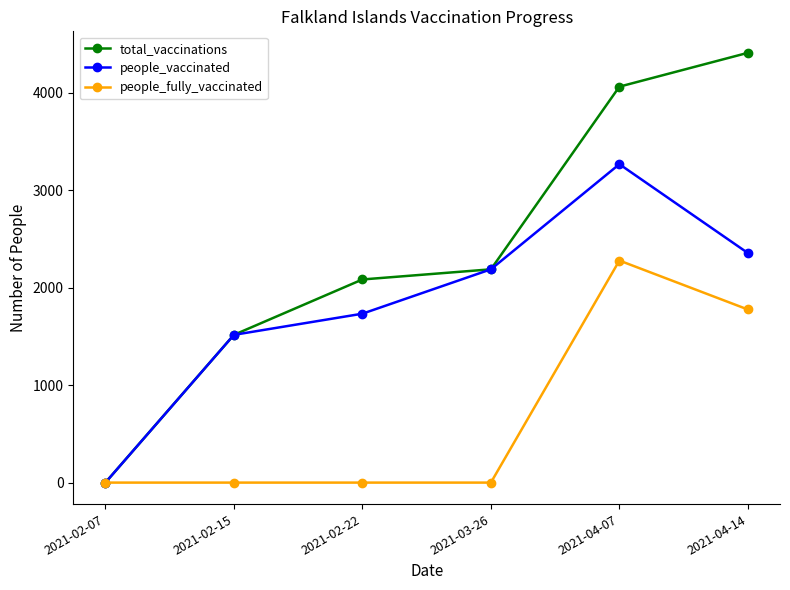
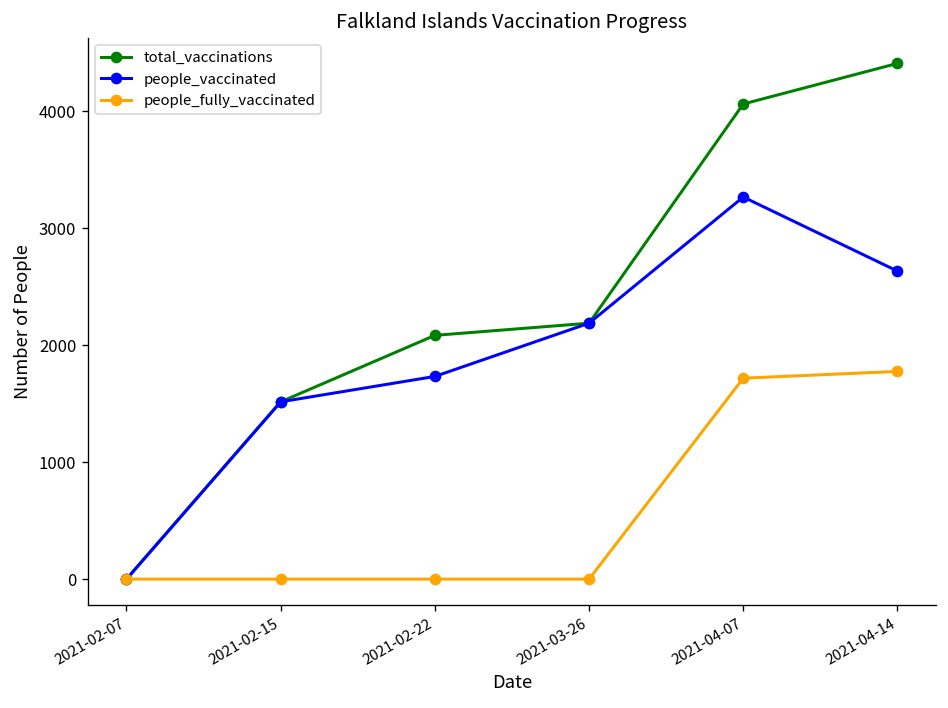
  {
    "total_vaccinations": {
      "2021-02-22": 2100,
      "2021-04-07": 4100,
      "2021-04-14": 4400
    },
    "people_vaccinated": {
      "2021-02-22": 1700,
      "2021-04-07": 3300,
-     "2021-04-14": 2400
+     "2021-04-14": 2600
    },
    "people_fully_vaccinated": {
      "2021-02-15": 0,
      "2021-02-22": 0,
      "2021-03-26": 0,
-     "2021-04-07": 2300,
+     "2021-04-07": 1700,
      "2021-04-14": 1800
    }
  }
